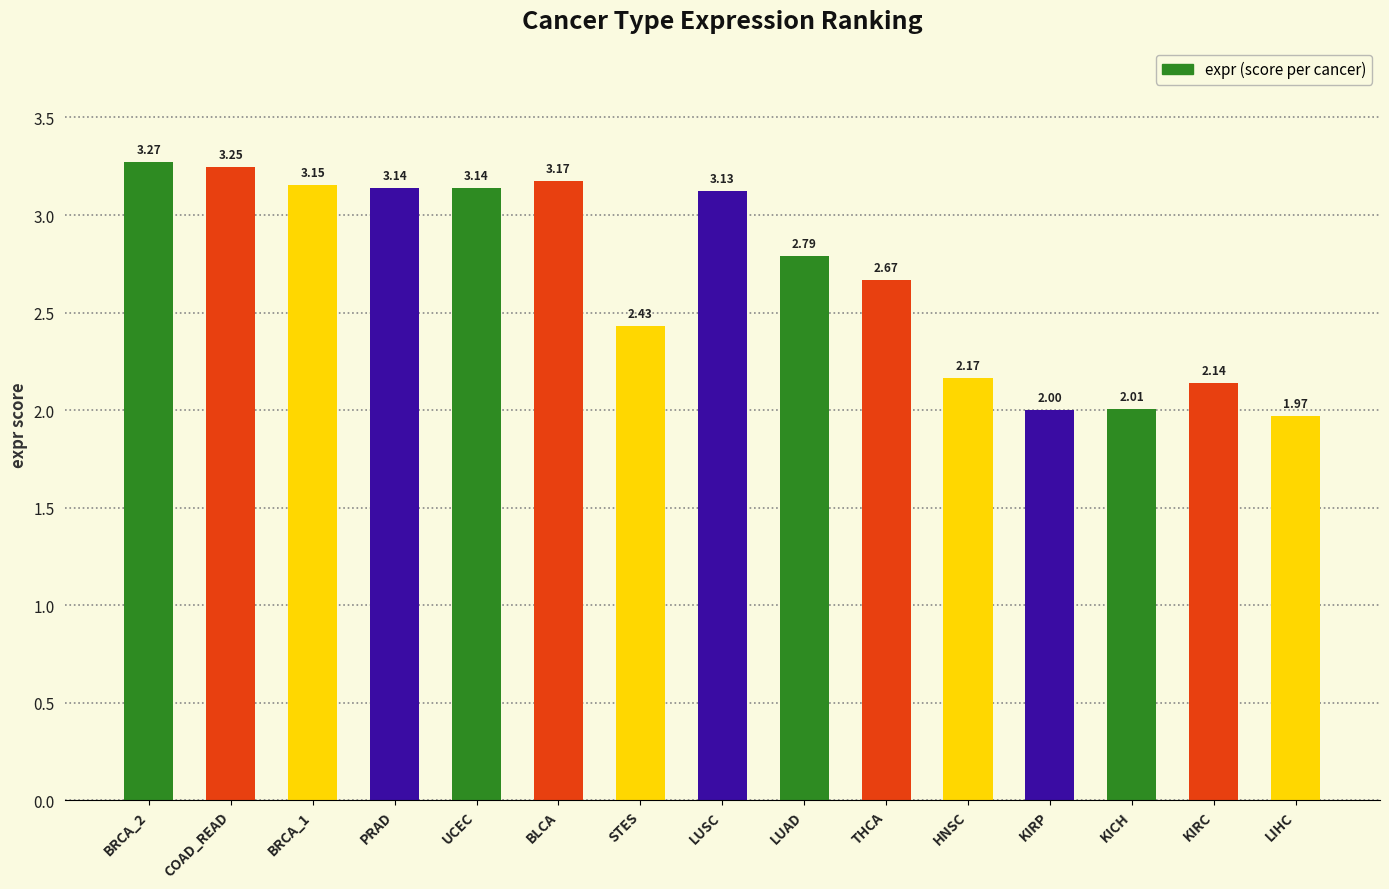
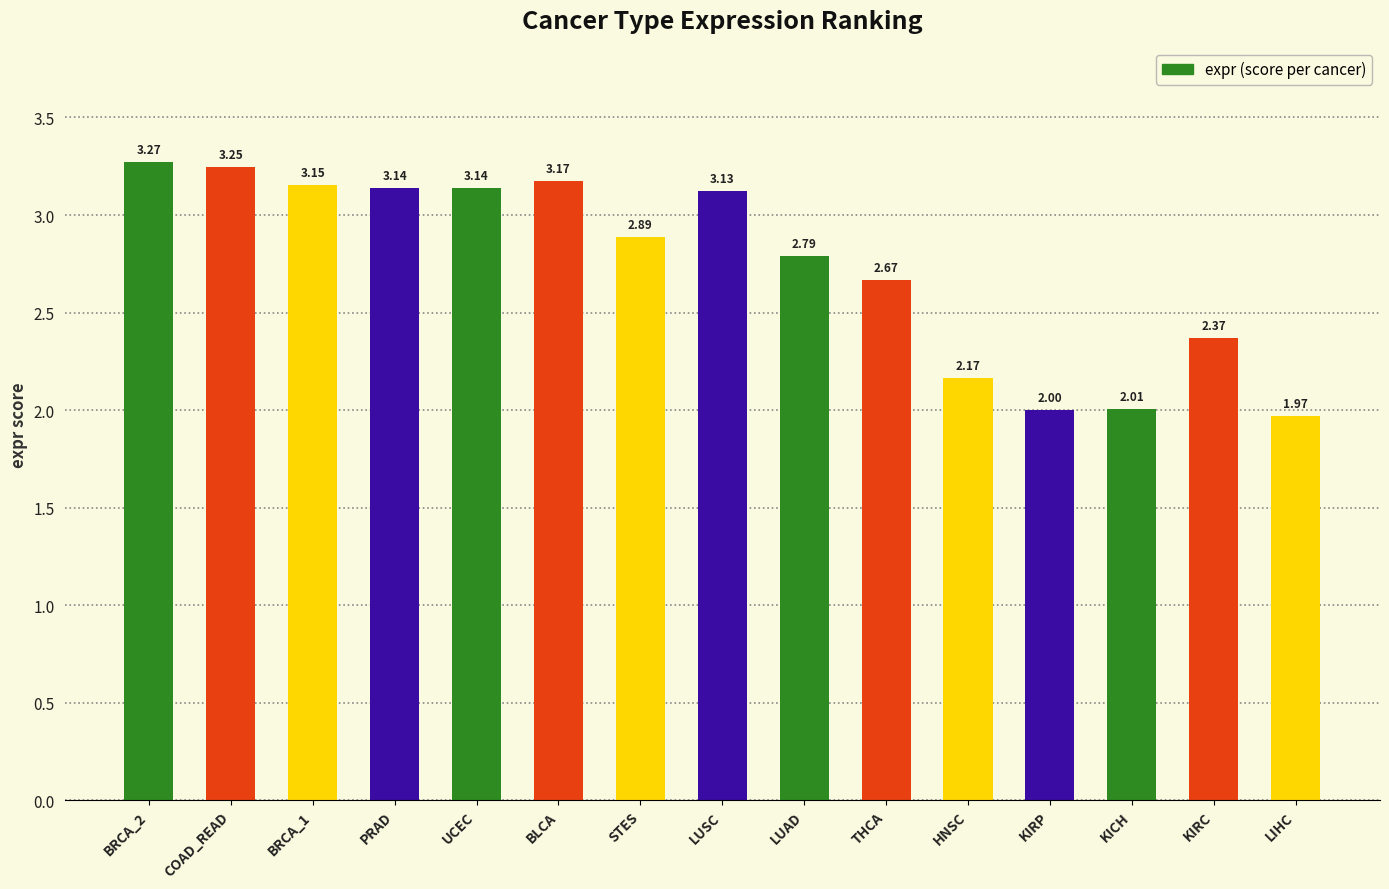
  {
    "BRCA_2": 3.27,
    "COAD_READ": 3.25,
    "BRCA_1": 3.15,
    "PRAD": 3.14,
    "UCEC": 3.14,
    "BLCA": 3.17,
-   "STES": 2.43,
+   "STES": 2.89,
    "LUSC": 3.13,
    "LUAD": 2.79,
    "THCA": 2.67,
    "HNSC": 2.17,
    "KIRP": 2.00,
    "KICH": 2.01,
-   "KIRC": 2.14,
+   "KIRC": 2.37,
    "LIHC": 1.97
  }
